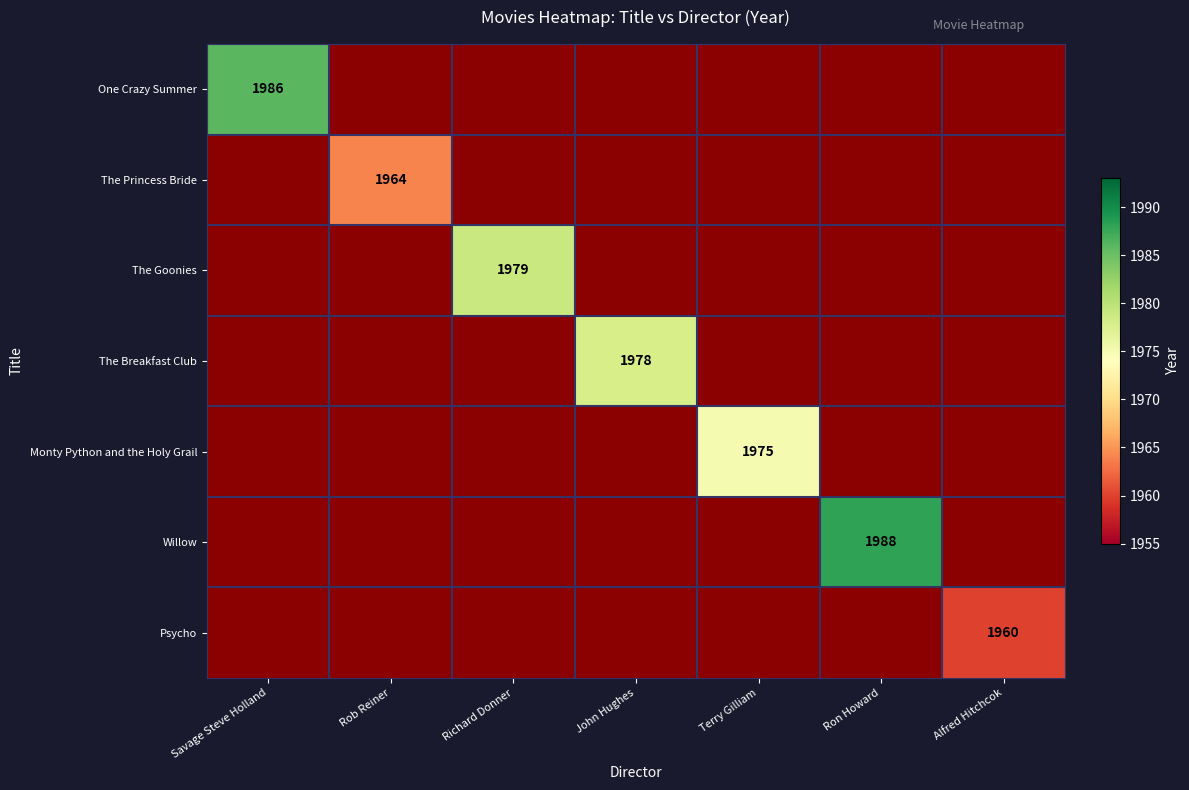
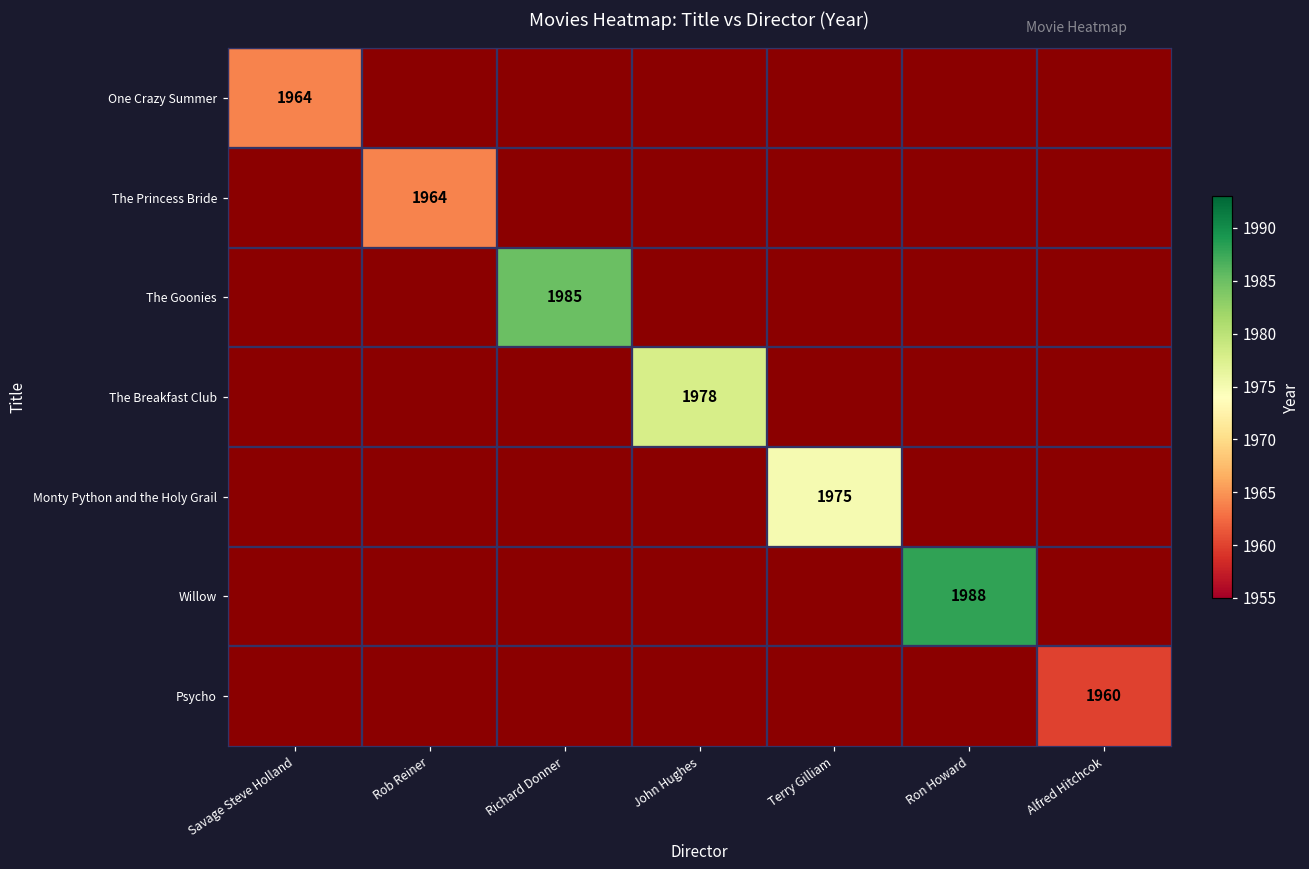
  {
    "One Crazy Summer": {
-     "Savage Steve Holland": 1986
+     "Savage Steve Holland": 1964
    },
    "The Princess Bride": {
      "Rob Reiner": 1964
    },
    "The Goonies": {
-     "Richard Donner": 1979
+     "Richard Donner": 1985
    },
    "The Breakfast Club": {
      "John Hughes": 1978
    },
    "Monty Python and the Holy Grail": {
      "Terry Gilliam": 1975
    },
    "Willow": {
      "Ron Howard": 1988
    },
    "Psycho": {
      "Alfred Hitchcok": 1960
    }
  }
